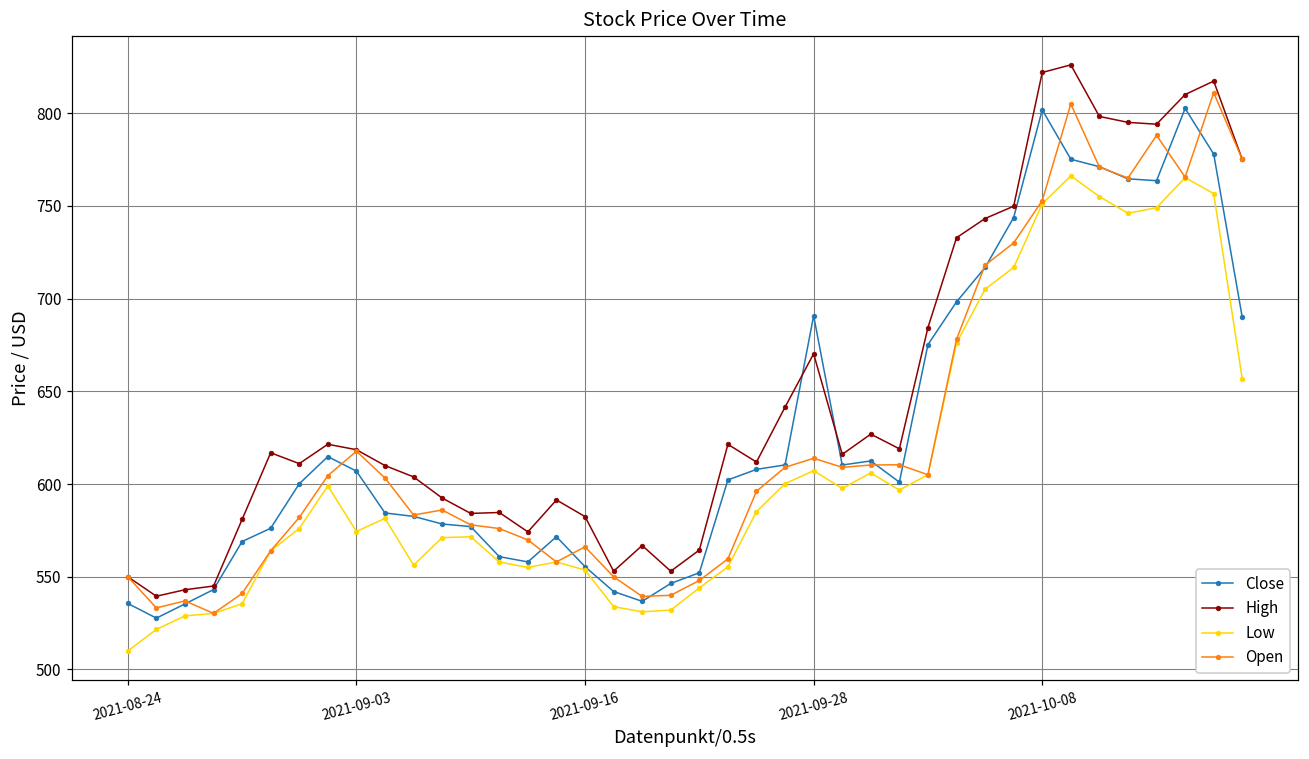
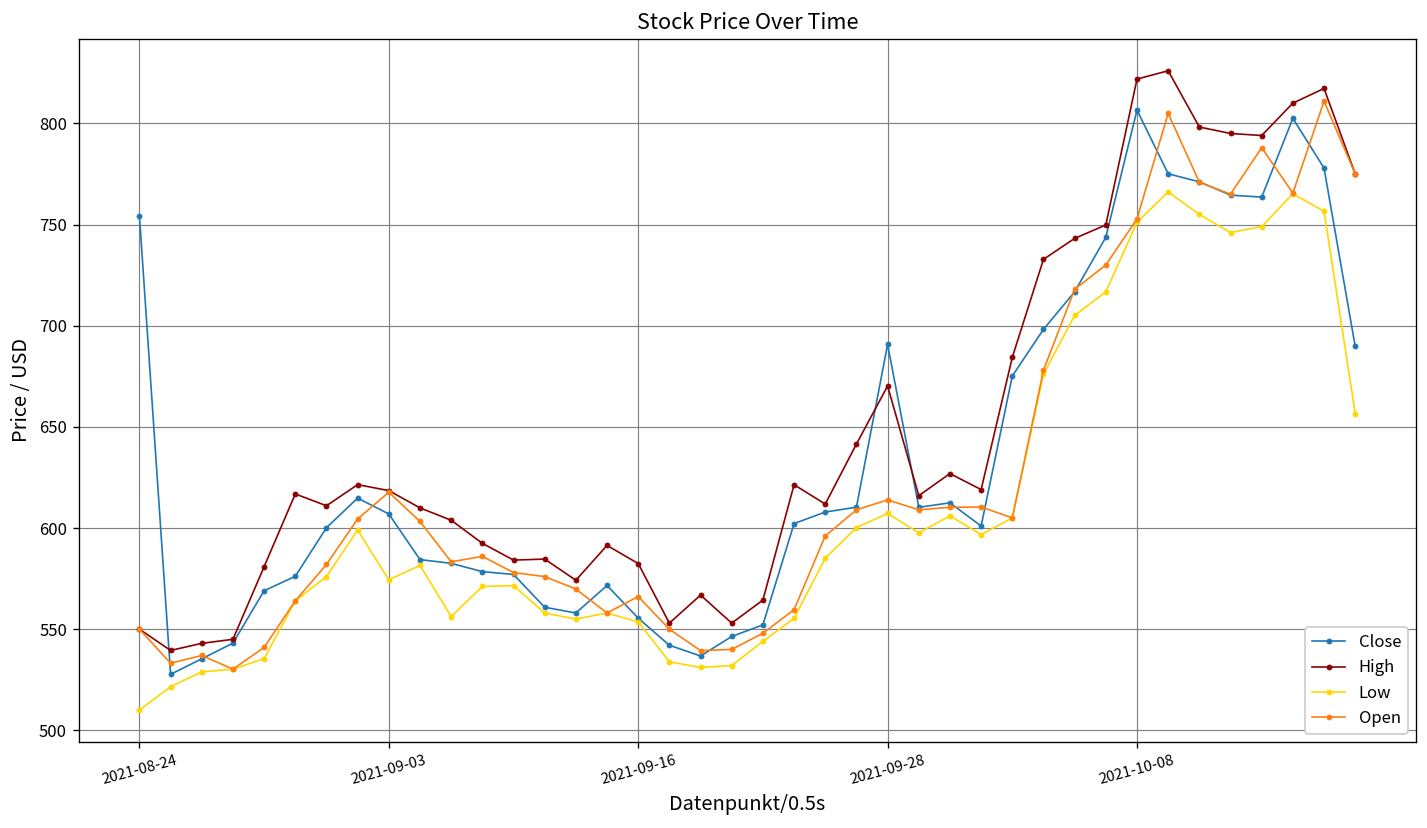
  {
    "Close": {
-     "2021-08-24": 536,
+     "2021-08-24": 754,
      "2021-09-03": 607,
      "2021-09-16": 555,
      "2021-09-28": 691,
-     "2021-10-08": 802
+     "2021-10-08": 807
    },
    "High": {
      "2021-09-16": 582,
      "2021-09-28": 670,
      "2021-10-08": 822
    },
    "Low": {
      "2021-08-24": 510,
      "2021-09-03": 574,
      "2021-09-16": 554,
      "2021-09-28": 607,
      "2021-10-08": 751
    },
    "Open": {
      "2021-09-16": 566,
      "2021-09-28": 614,
      "2021-10-08": 753
    }
  }
